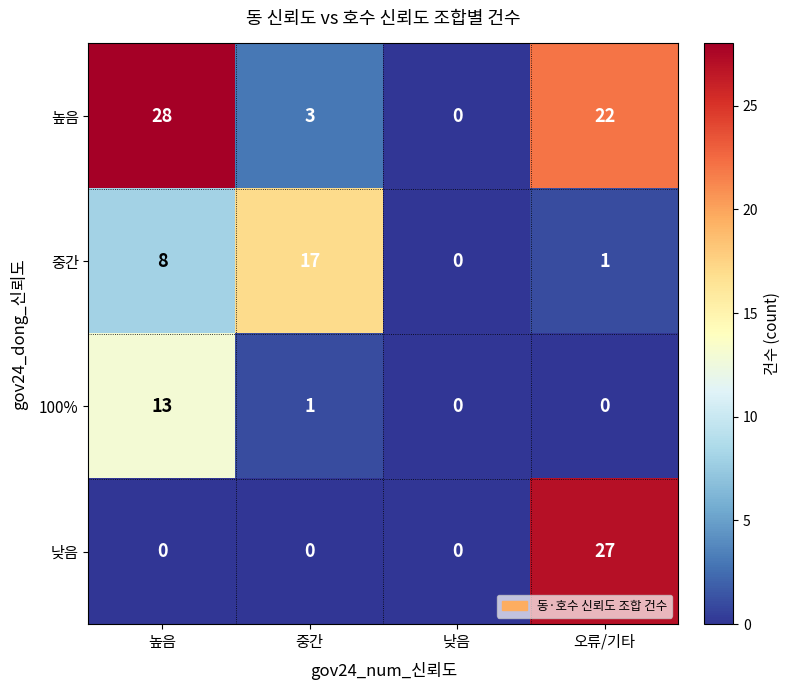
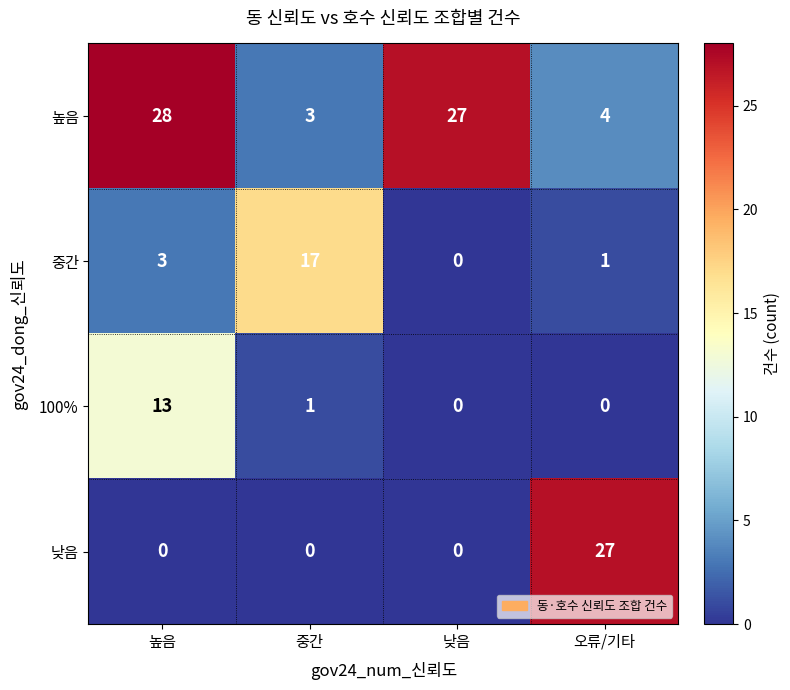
  {
    "높음": {
      "높음": 28,
      "중간": 3,
-     "낮음": 0,
-     "오류/기타": 22
+     "낮음": 27,
+     "오류/기타": 4
    },
    "중간": {
-     "높음": 8,
+     "높음": 3,
      "중간": 17,
      "낮음": 0,
      "오류/기타": 1
    },
    "100%": {
      "높음": 13,
      "중간": 1,
      "낮음": 0,
      "오류/기타": 0
    },
    "낮음": {
      "높음": 0,
      "중간": 0,
      "낮음": 0,
      "오류/기타": 27
    }
  }
